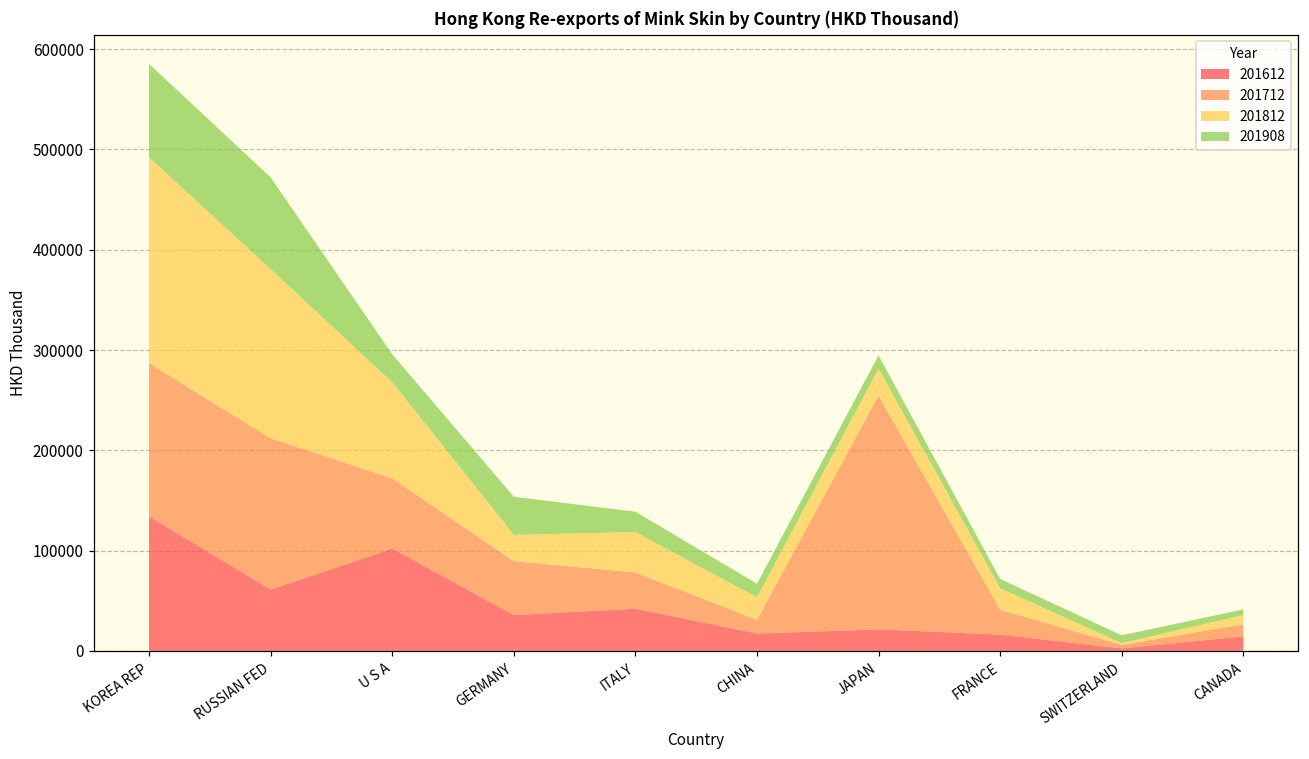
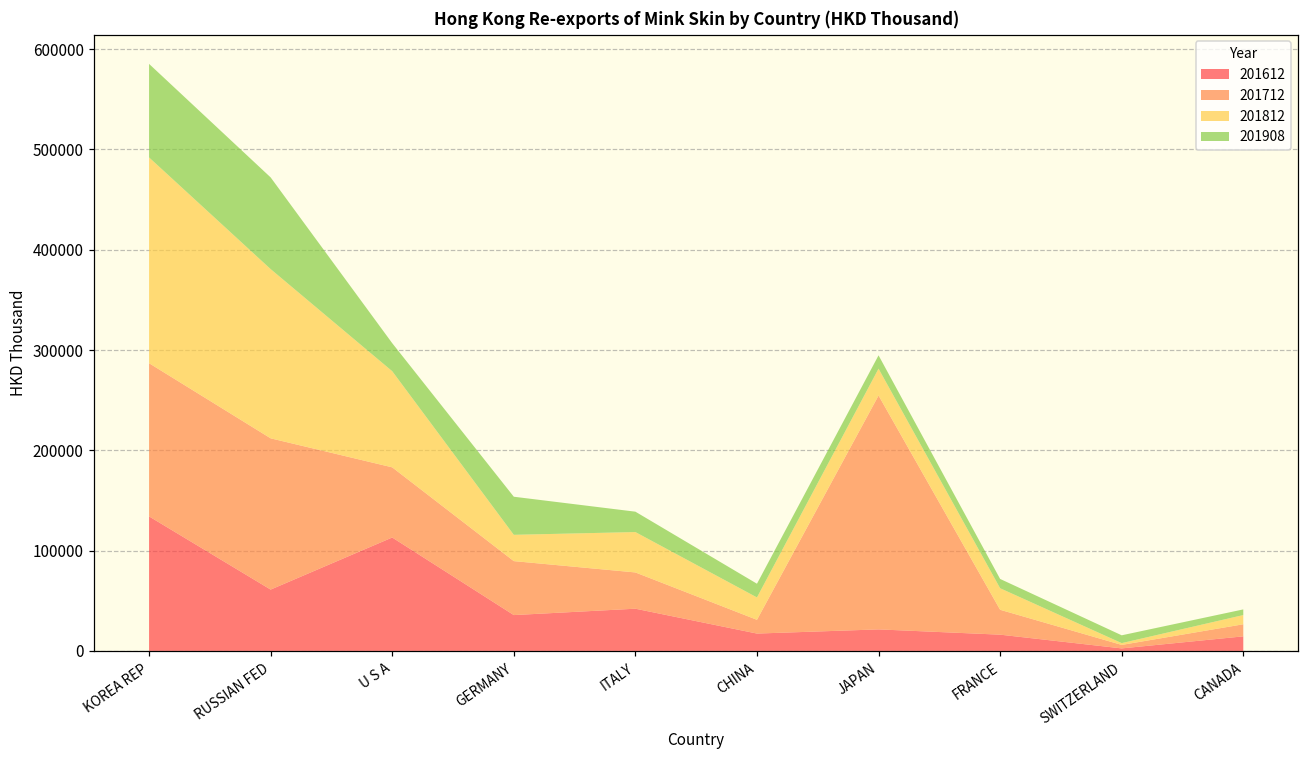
  {
    "201612": {
      "KOREA REP": 130000,
      "RUSSIAN FED": 60000,
-     "U S A": 100000,
+     "U S A": 110000,
      "GERMANY": 40000,
      "ITALY": 40000,
      "CHINA": 20000,
      "JAPAN": 20000,
      "FRANCE": 20000,
      "CANADA": 10000
    },
    "201712": {
      "KOREA REP": 150000,
      "RUSSIAN FED": 150000,
      "U S A": 70000,
      "GERMANY": 50000,
      "ITALY": 40000,
      "CHINA": 10000,
      "JAPAN": 230000,
      "FRANCE": 20000,
      "CANADA": 10000
    },
    "201812": {
      "KOREA REP": 210000,
      "RUSSIAN FED": 170000,
      "U S A": 100000,
      "GERMANY": 30000,
      "ITALY": 40000,
      "CHINA": 20000,
      "JAPAN": 30000,
      "FRANCE": 20000,
      "CANADA": 10000
    },
    "201908": {
      "KOREA REP": 90000,
      "RUSSIAN FED": 90000,
      "U S A": 30000,
      "GERMANY": 40000,
      "ITALY": 20000,
      "CHINA": 10000,
      "JAPAN": 10000,
      "FRANCE": 10000,
      "SWITZERLAND": 10000,
      "CANADA": 10000
    }
  }
